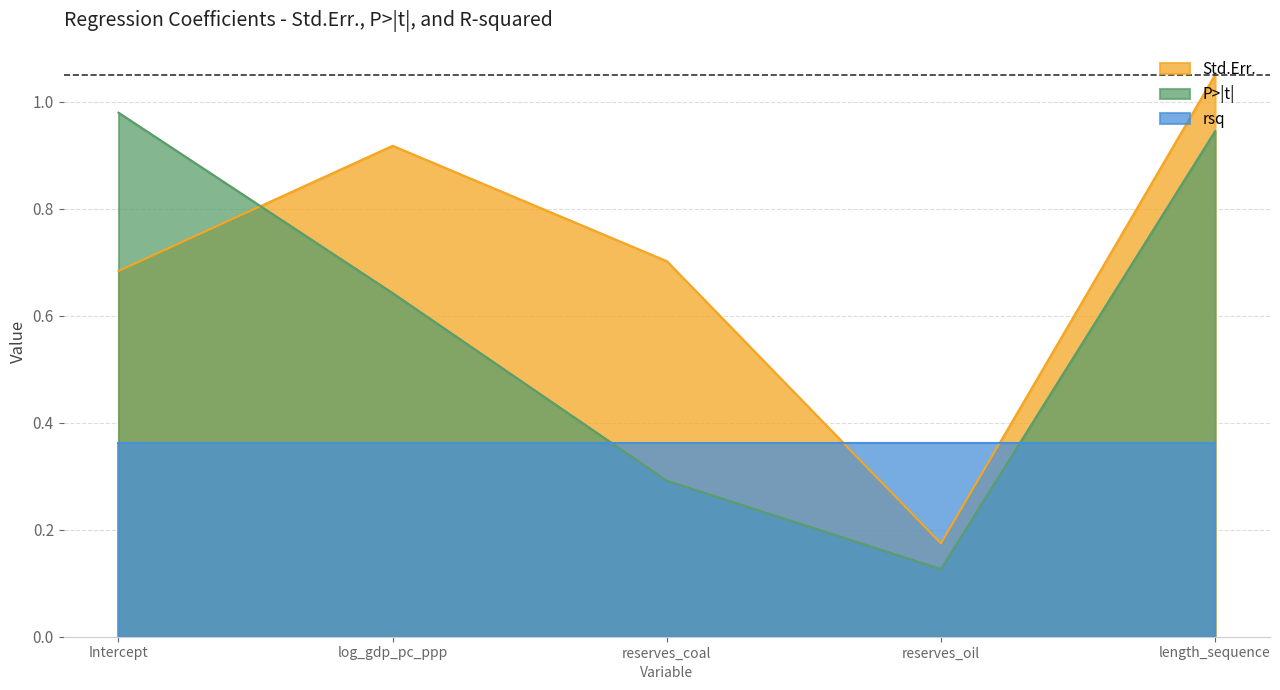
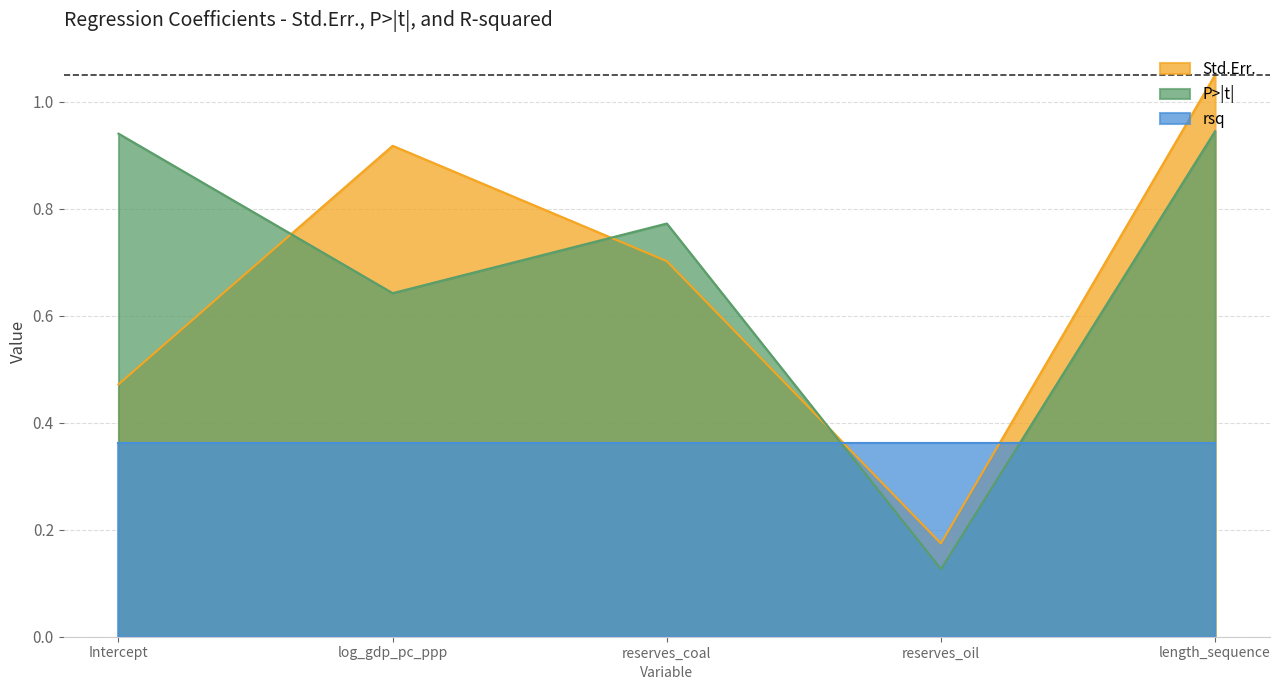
  {
    "Std.Err.": {
-     "Intercept": 0.68,
+     "Intercept": 0.47,
      "log_gdp_pc_ppp": 0.92,
      "reserves_coal": 0.70,
      "reserves_oil": 0.17,
      "length_sequence": 1.05
    },
    "P>|t|": {
-     "Intercept": 0.98,
+     "Intercept": 0.94,
      "log_gdp_pc_ppp": 0.64,
-     "reserves_coal": 0.29,
+     "reserves_coal": 0.77,
      "reserves_oil": 0.13,
      "length_sequence": 0.95
    },
    "rsq": {
      "Intercept": 0.36,
      "log_gdp_pc_ppp": 0.36,
      "reserves_coal": 0.36,
      "reserves_oil": 0.36,
      "length_sequence": 0.36
    }
  }
